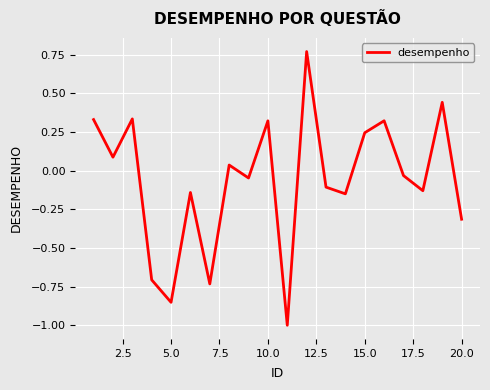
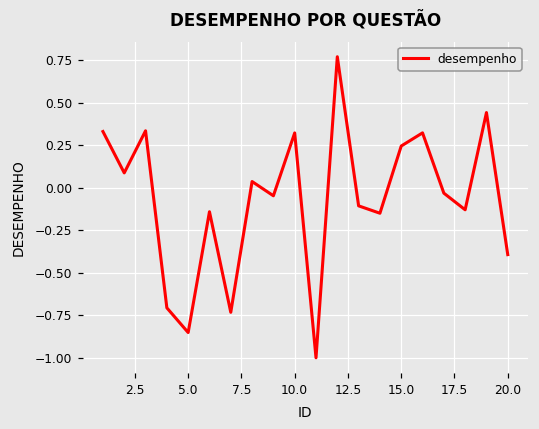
  {
    "5.0": -0.85,
    "10.0": 0.32,
    "15.0": 0.25,
-   "20.0": -0.31
+   "20.0": -0.39
  }
